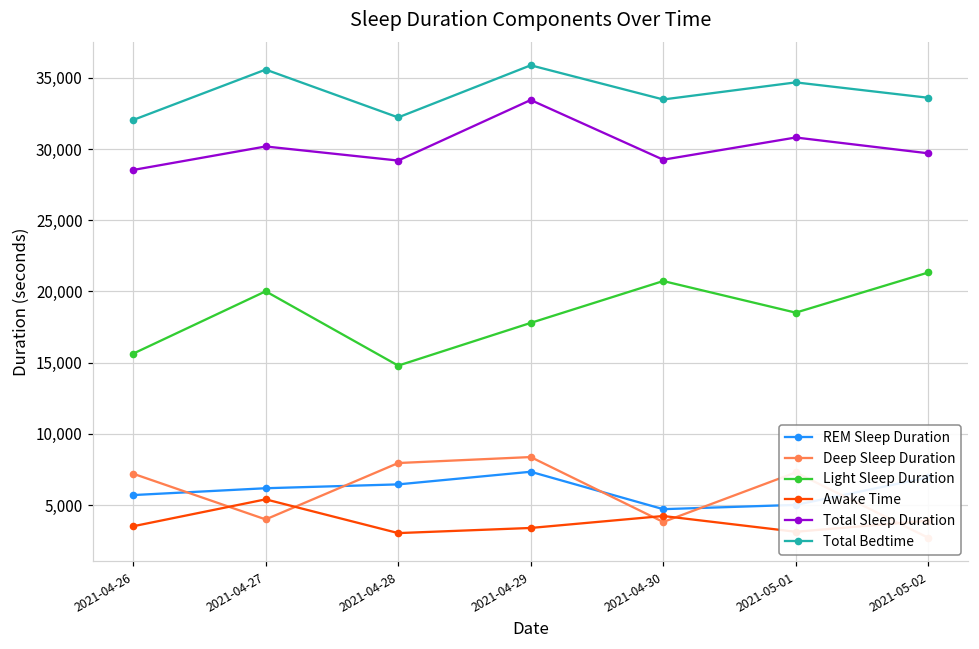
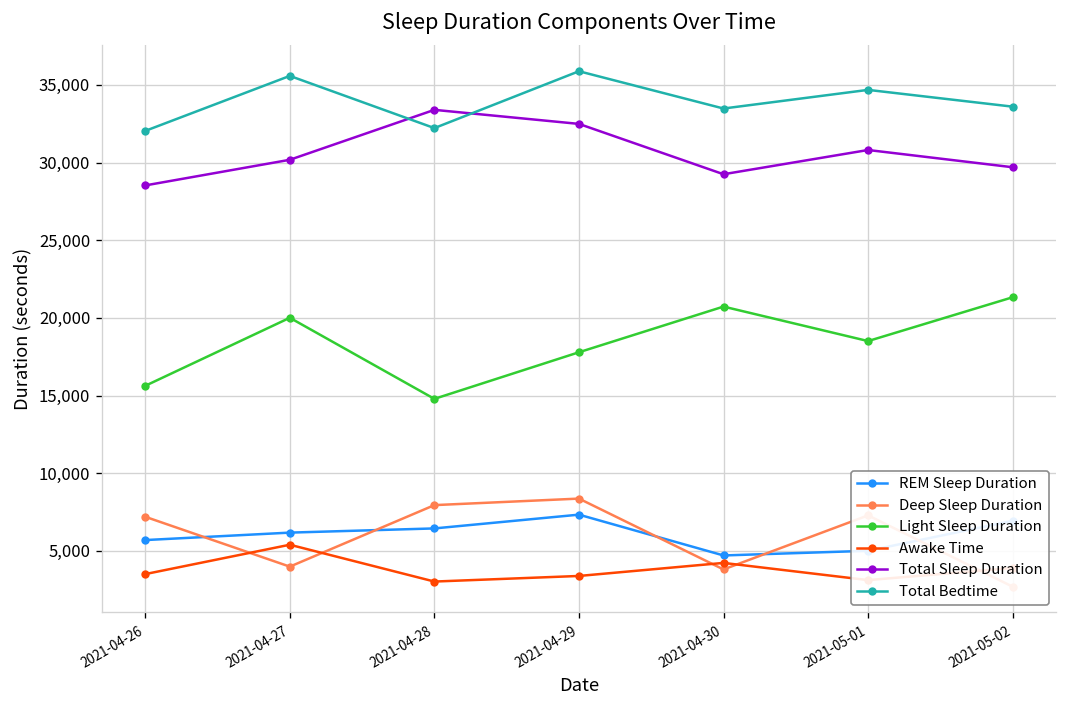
  {
    "REM Sleep Duration": {
      "2021-04-26": "5,700",
      "2021-04-27": "6,200",
      "2021-04-28": "6,500",
      "2021-04-29": "7,300",
      "2021-04-30": "4,700"
    },
    "Deep Sleep Duration": {
      "2021-04-26": "7,200",
      "2021-04-27": "4,000",
      "2021-04-28": "8,000",
      "2021-04-29": "8,400",
      "2021-04-30": "3,800"
    },
    "Light Sleep Duration": {
      "2021-04-26": "15,600",
      "2021-04-27": "20,000",
      "2021-04-28": "14,800",
      "2021-04-29": "17,800",
      "2021-04-30": "20,700",
      "2021-05-01": "18,500",
      "2021-05-02": "21,300"
    },
    "Awake Time": {
      "2021-04-26": "3,500",
      "2021-04-27": "5,400",
      "2021-04-28": "3,000",
      "2021-04-29": "3,400",
      "2021-04-30": "4,200"
    },
    "Total Sleep Duration": {
      "2021-04-26": "28,500",
      "2021-04-27": "30,200",
-     "2021-04-28": "29,200",
-     "2021-04-29": "33,400",
+     "2021-04-28": "33,400",
+     "2021-04-29": "32,500",
      "2021-04-30": "29,300",
      "2021-05-01": "30,800",
      "2021-05-02": "29,700"
    },
    "Total Bedtime": {
      "2021-04-26": "32,000",
      "2021-04-27": "35,600",
      "2021-04-28": "32,200",
      "2021-04-29": "35,900",
      "2021-04-30": "33,500",
      "2021-05-01": "34,700",
      "2021-05-02": "33,600"
    }
  }
